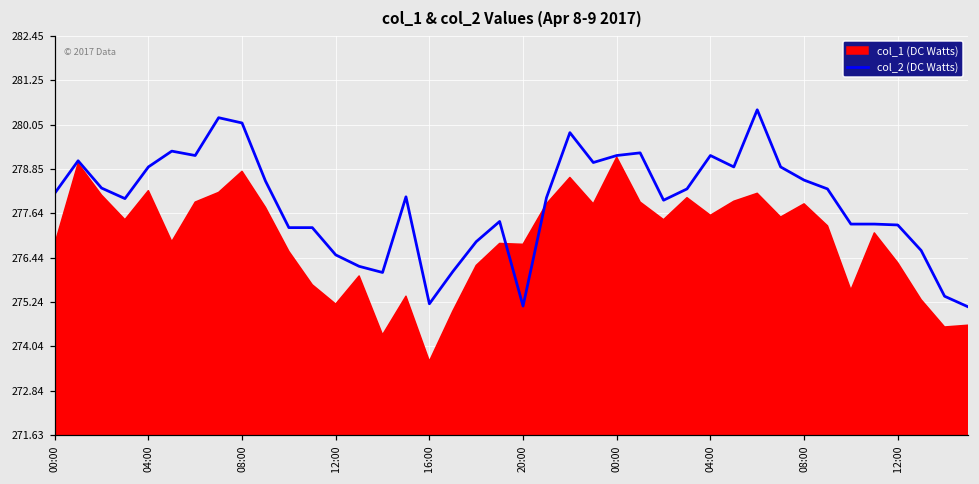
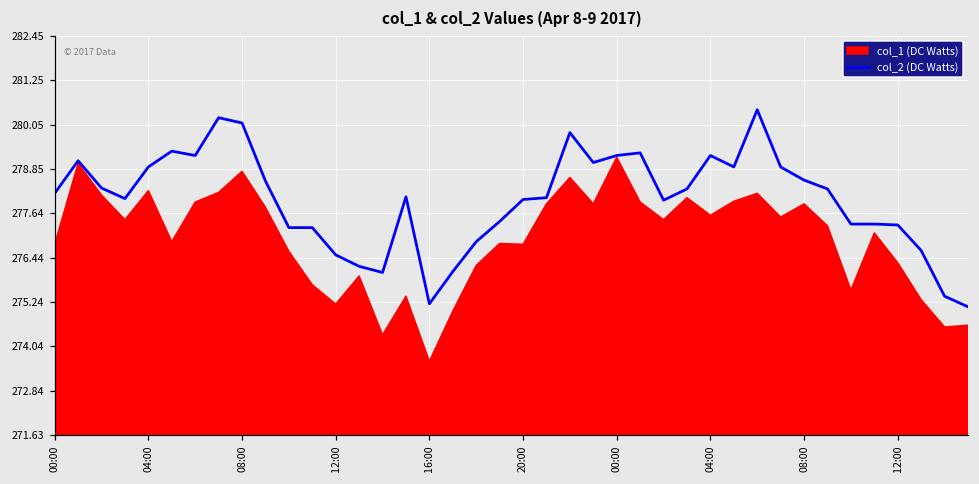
  {
    "col_2 (DC Watts)": {
      "16:00": 275.2,
-     "20:00": 275.1
+     "20:00": 278.0
    },
    "col_1 (DC Watts)": {
      "16:00": 273.6,
      "20:00": 276.8
    }
  }
